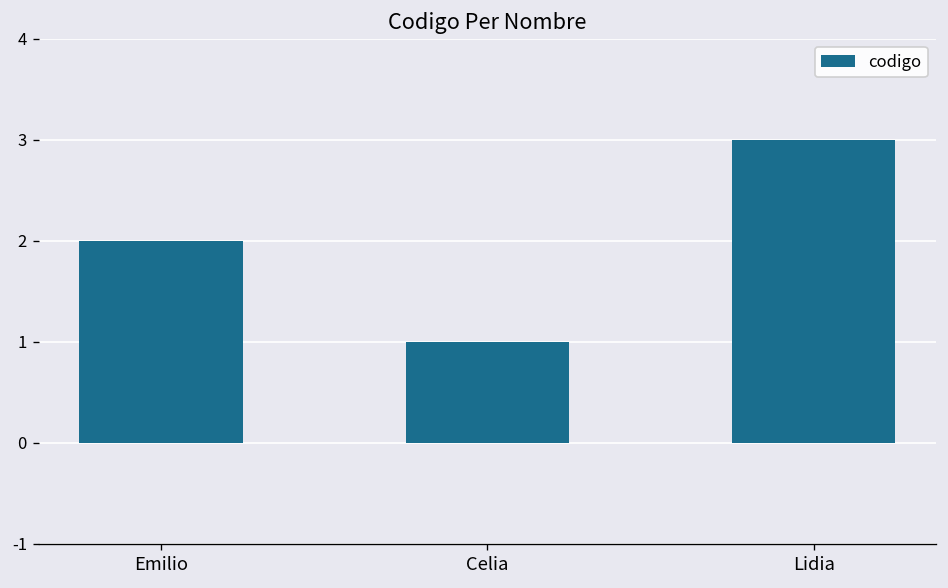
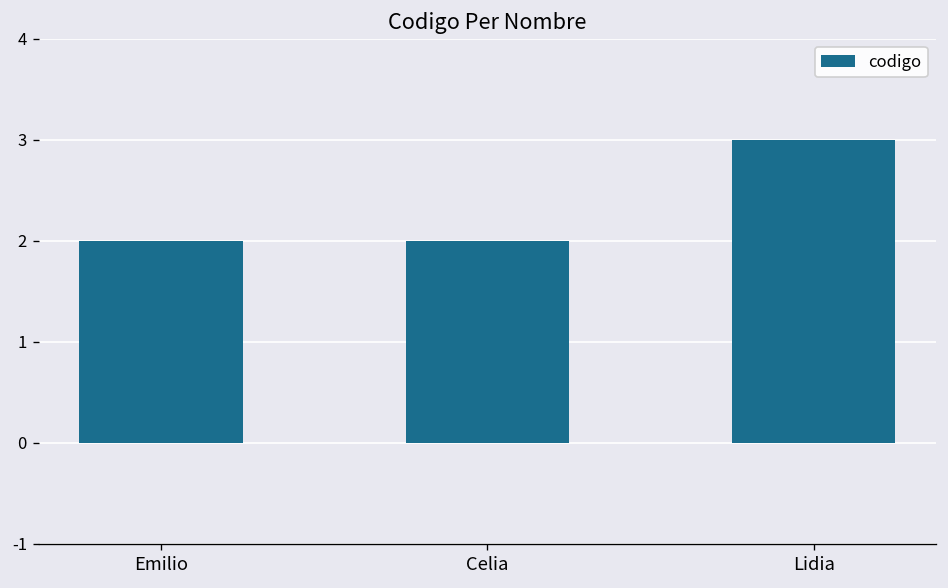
  {
    "Emilio": 2,
-   "Celia": 1,
+   "Celia": 2,
    "Lidia": 3
  }
